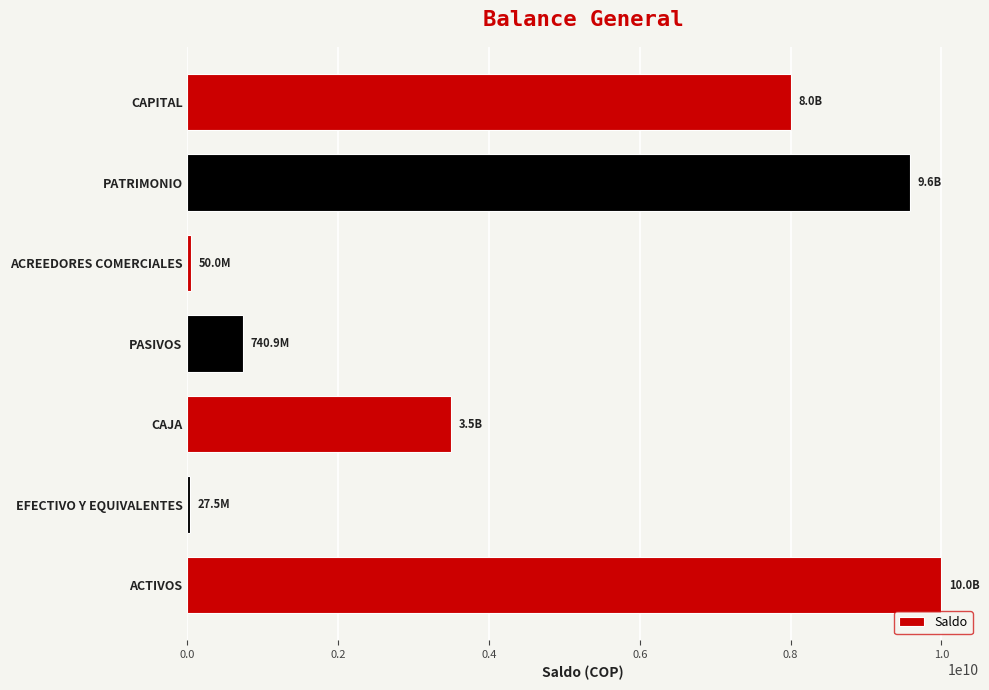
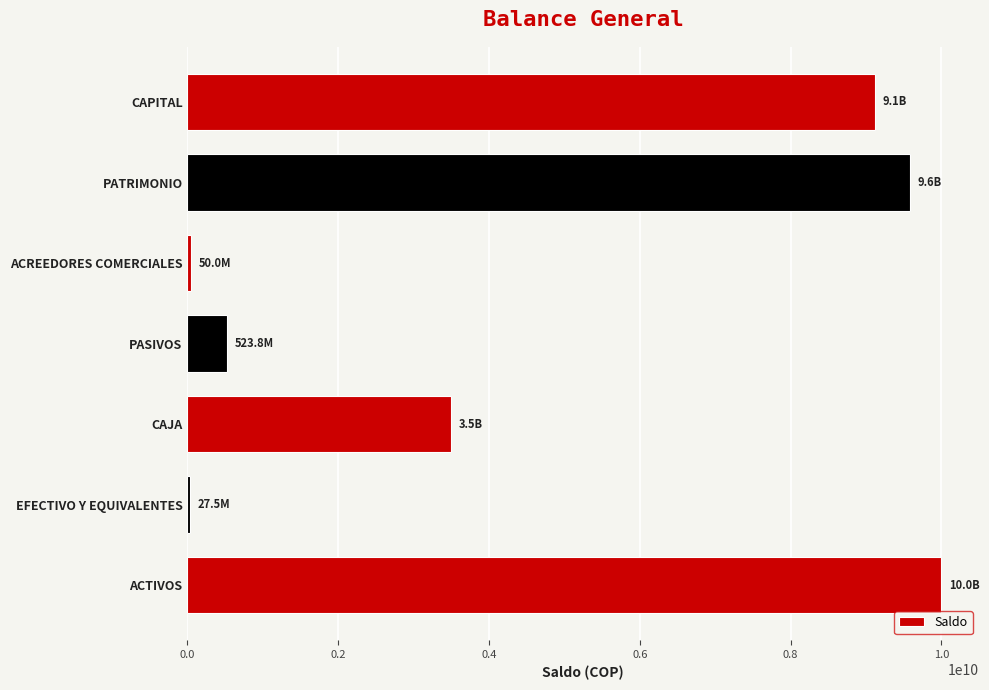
  {
-   "CAPITAL": "8.0B",
+   "CAPITAL": "9.1B",
    "PATRIMONIO": "9.6B",
    "ACREEDORES COMERCIALES": "50.0M",
-   "PASIVOS": "740.9M",
+   "PASIVOS": "523.8M",
    "CAJA": "3.5B",
    "EFECTIVO Y EQUIVALENTES": "27.5M",
    "ACTIVOS": "10.0B"
  }
